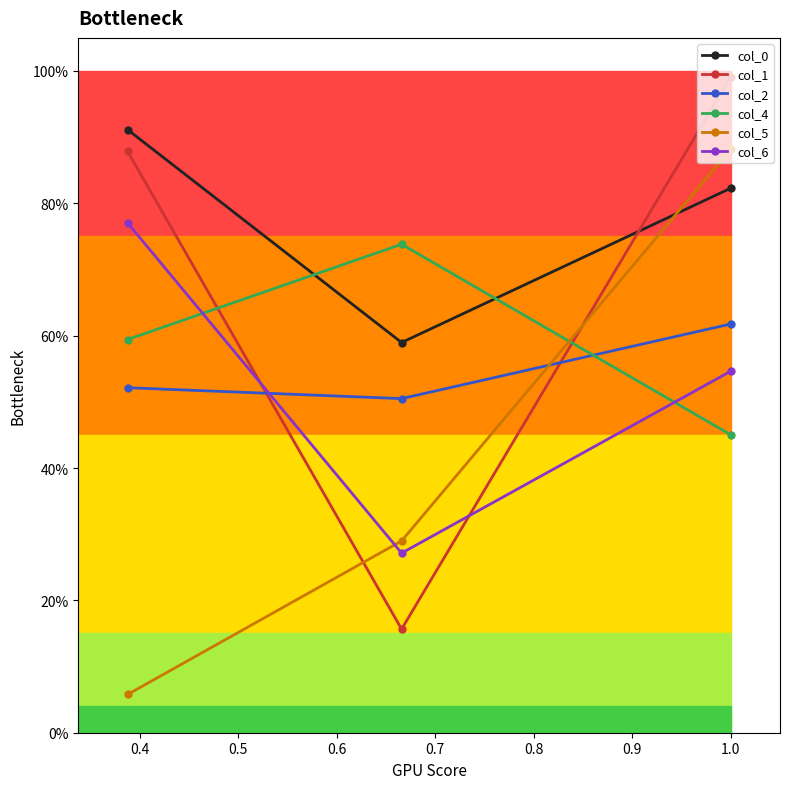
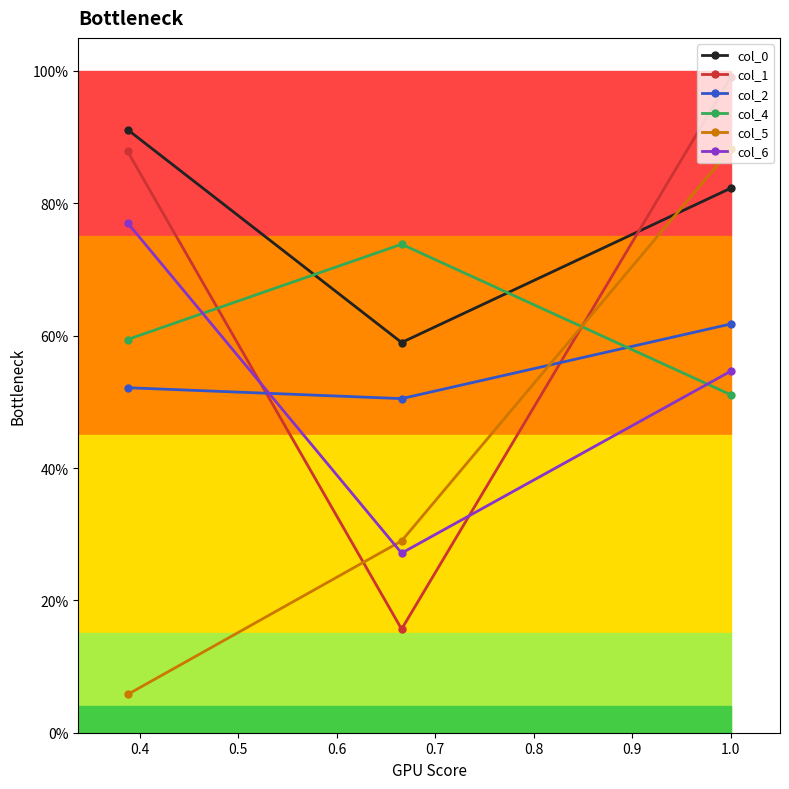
  {
    "col_0": {
      "1.0": "82%"
    },
    "col_2": {
      "1.0": "62%"
    },
    "col_4": {
-     "1.0": "45%"
+     "1.0": "51%"
    },
    "col_6": {
      "1.0": "55%"
    }
  }
